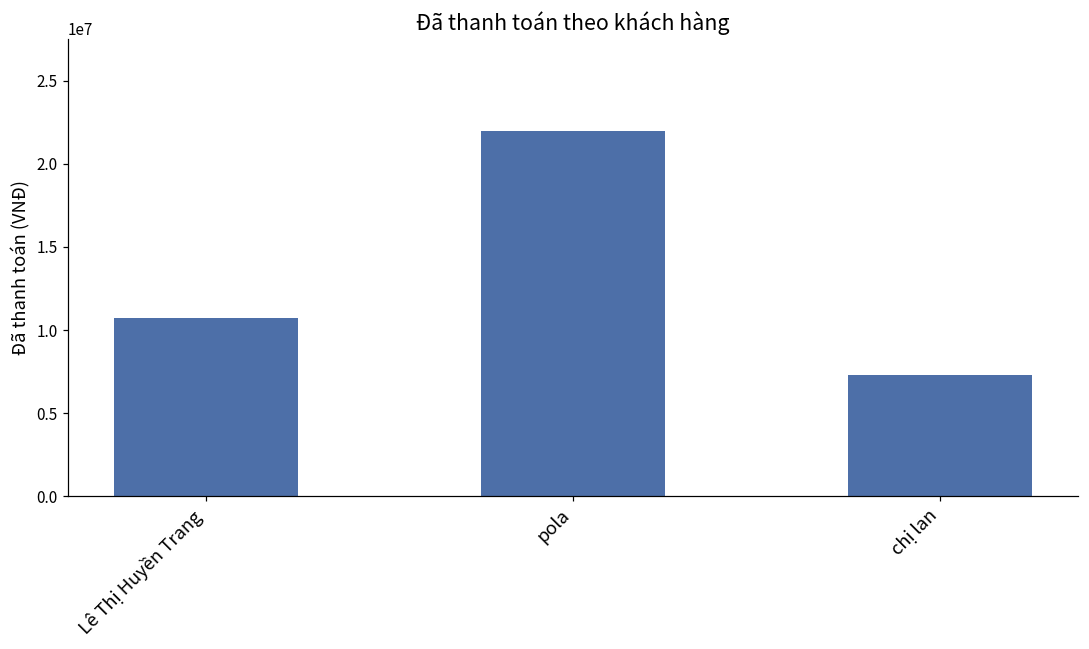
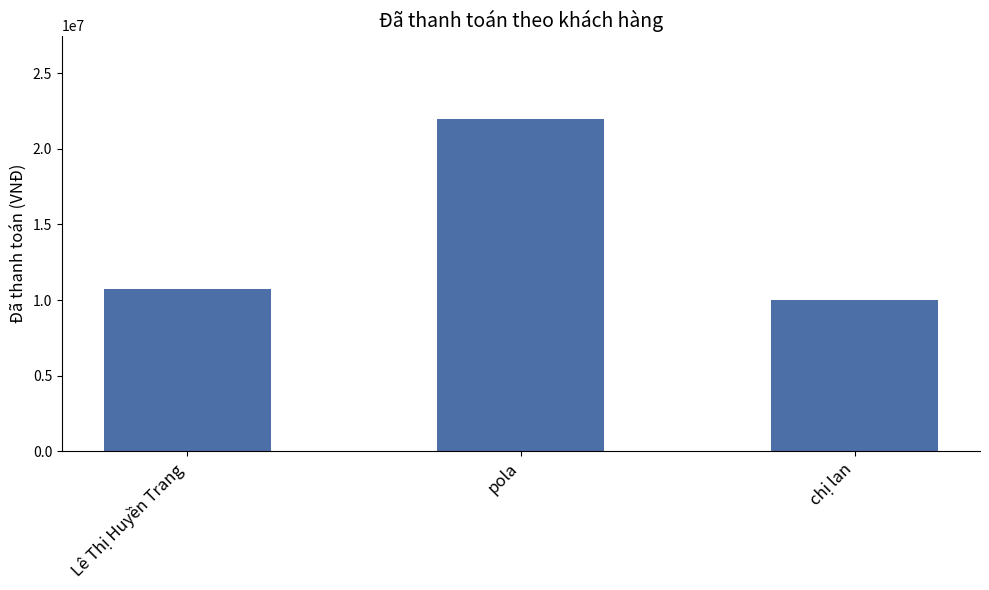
  {
    "Lê Thị Huyền Trang": 10700000,
    "pola": 22000000,
-   "chị lan": 7300000
+   "chị lan": 10000000
  }
